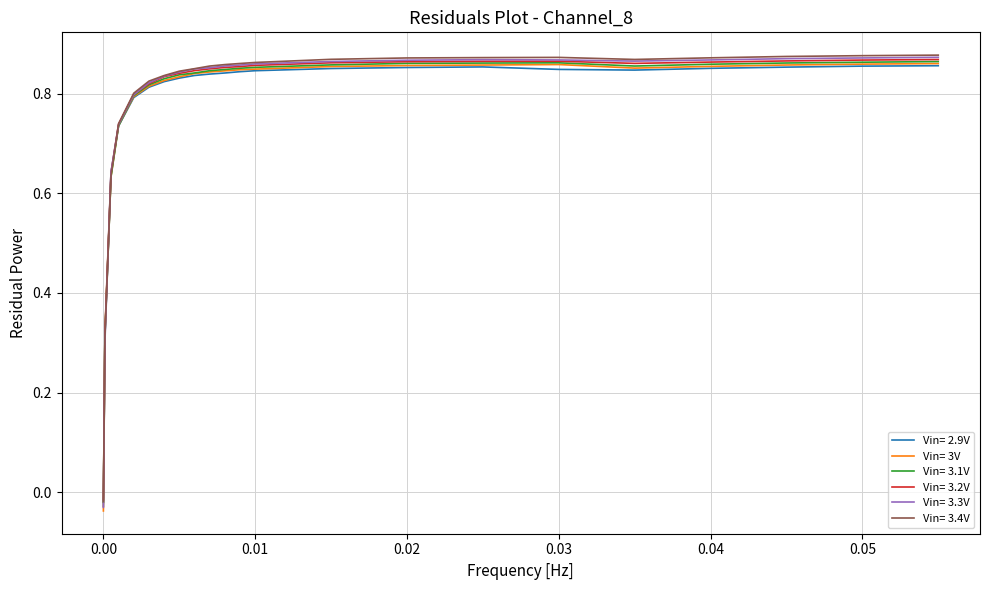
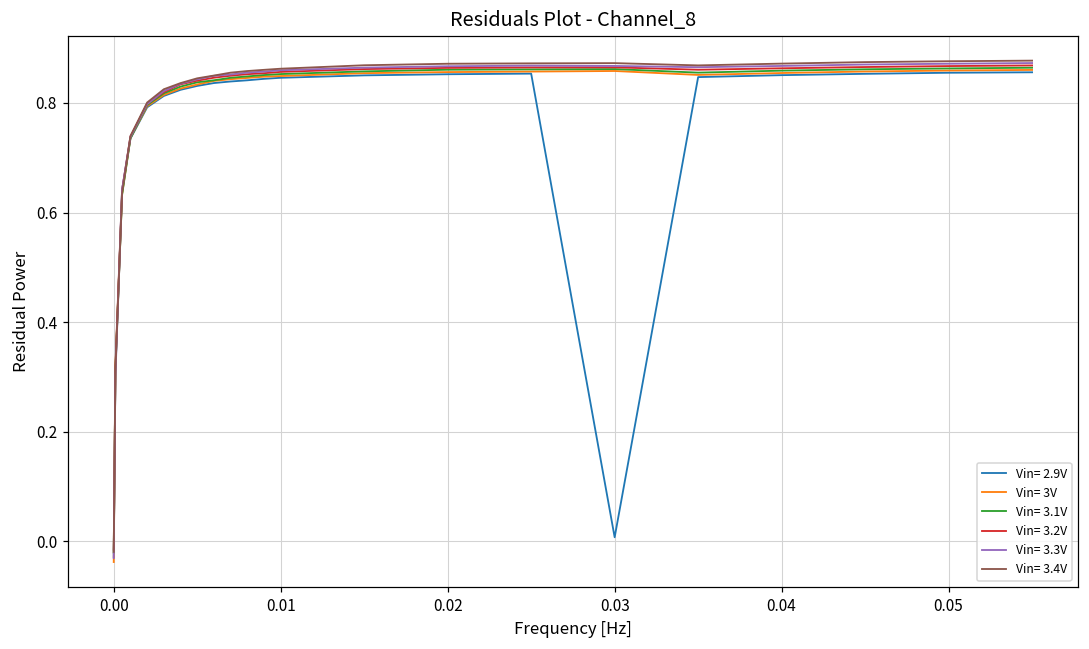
  {
    "Vin= 2.9V": {
-     "0.03": 0.85
+     "0.03": 0.01
    },
    "Vin= 3V": {
      "0.00": -0.04
    }
  }
